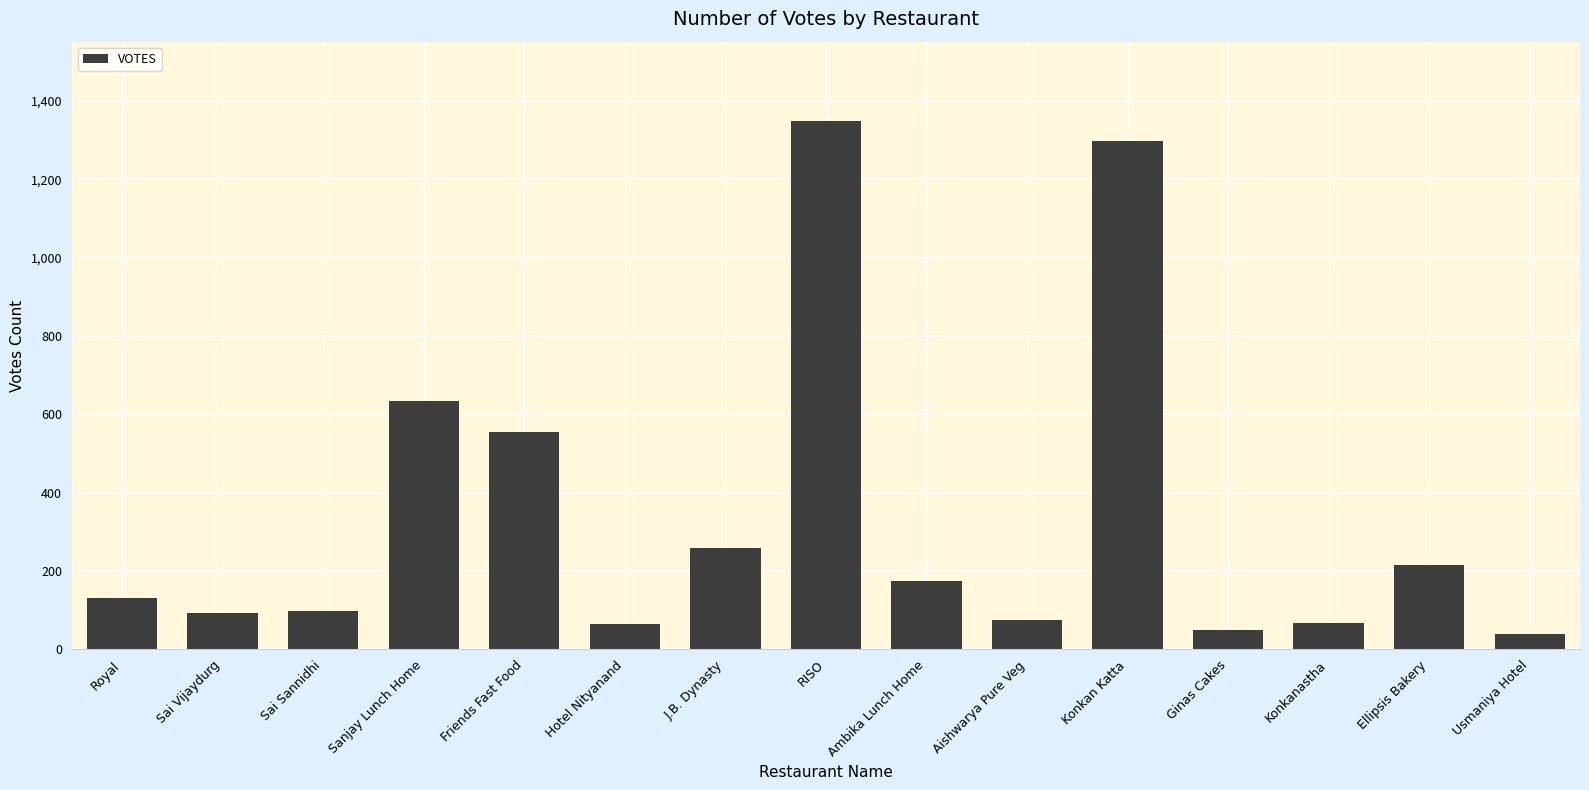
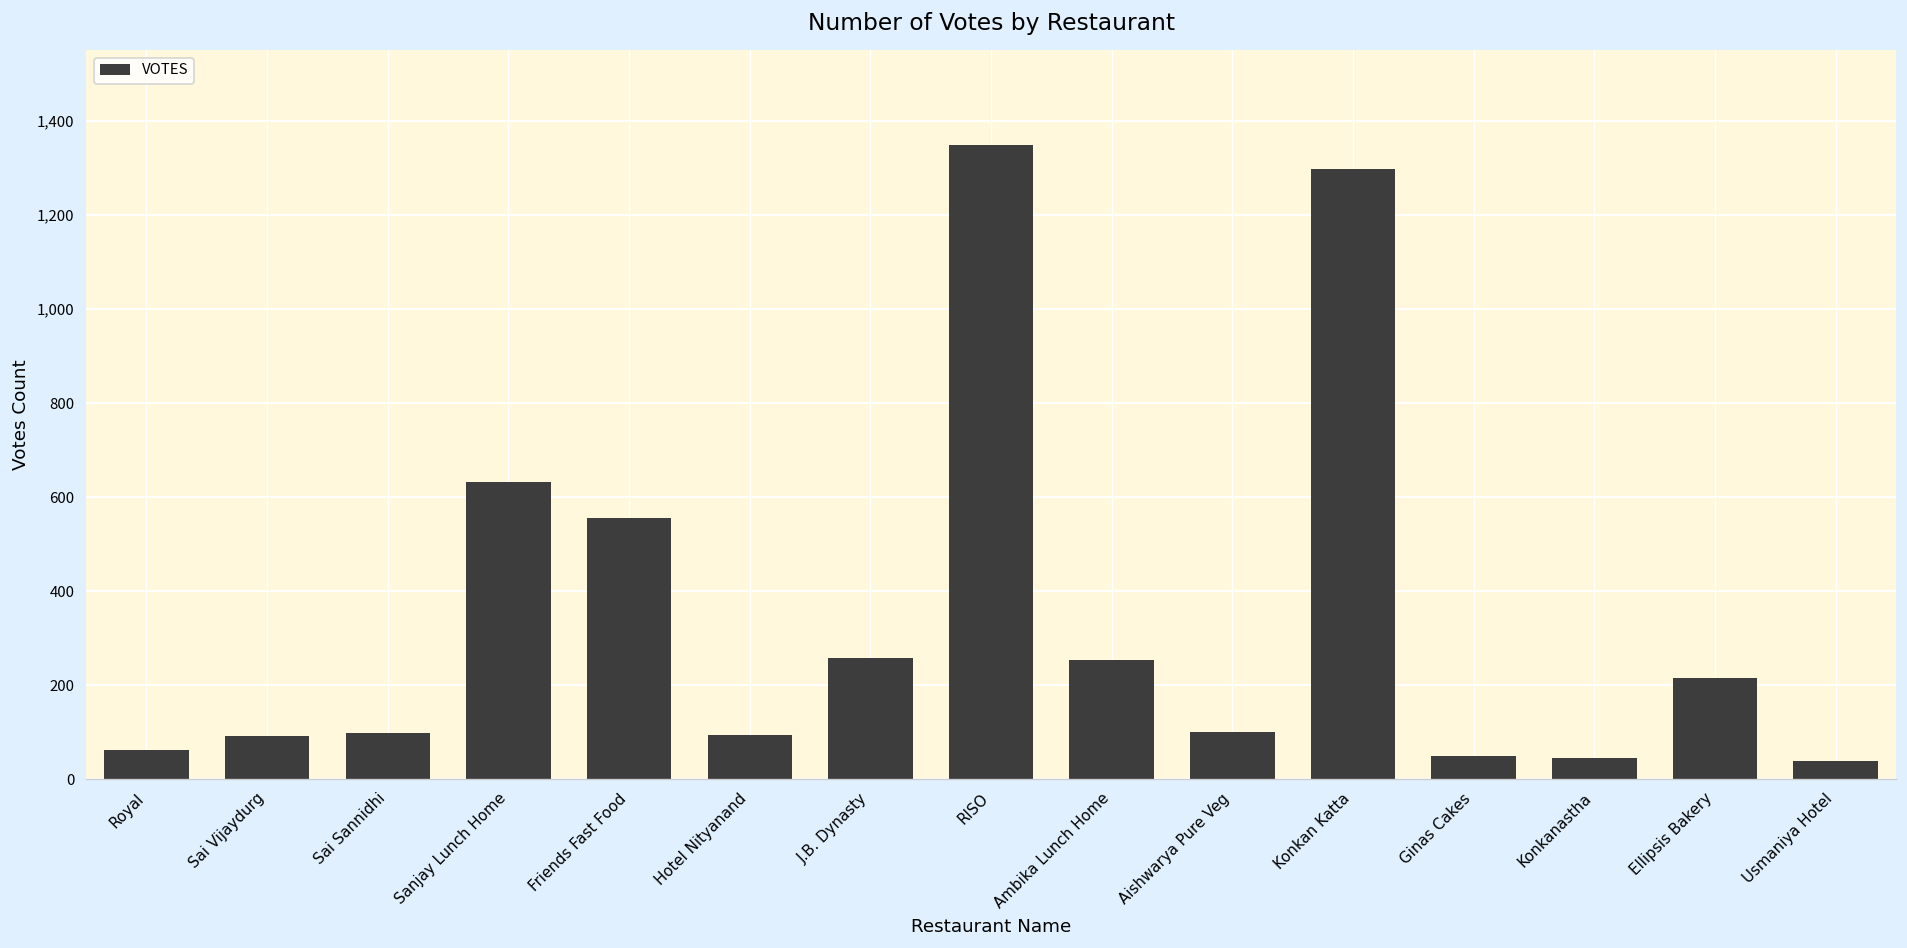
  {
-   "Royal": "130",
+   "Royal": "60",
    "Sai Vijaydurg": "90",
    "Sai Sannidhi": "100",
    "Sanjay Lunch Home": "630",
    "Friends Fast Food": "560",
-   "Hotel Nityanand": "60",
+   "Hotel Nityanand": "90",
    "J.B. Dynasty": "260",
    "RISO": "1,350",
-   "Ambika Lunch Home": "170",
-   "Aishwarya Pure Veg": "80",
+   "Ambika Lunch Home": "250",
+   "Aishwarya Pure Veg": "100",
    "Konkan Katta": "1,300",
    "Ginas Cakes": "50",
-   "Konkanastha": "70",
+   "Konkanastha": "40",
    "Ellipsis Bakery": "220",
    "Usmaniya Hotel": "40"
  }
